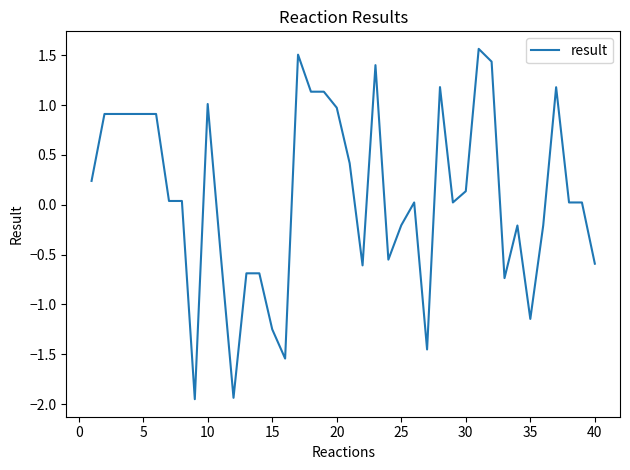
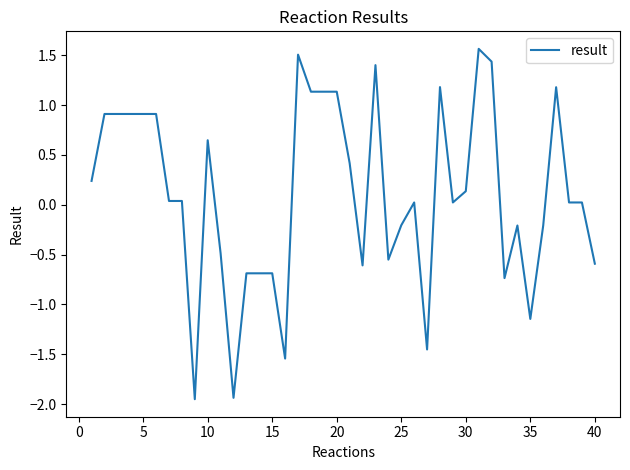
  {
    "5": 0.9,
-   "10": 1.0,
-   "15": -1.2,
-   "20": 1.0,
+   "10": 0.6,
+   "15": -0.7,
+   "20": 1.1,
    "25": -0.2,
    "30": 0.1,
    "35": -1.1,
    "40": -0.6
  }
